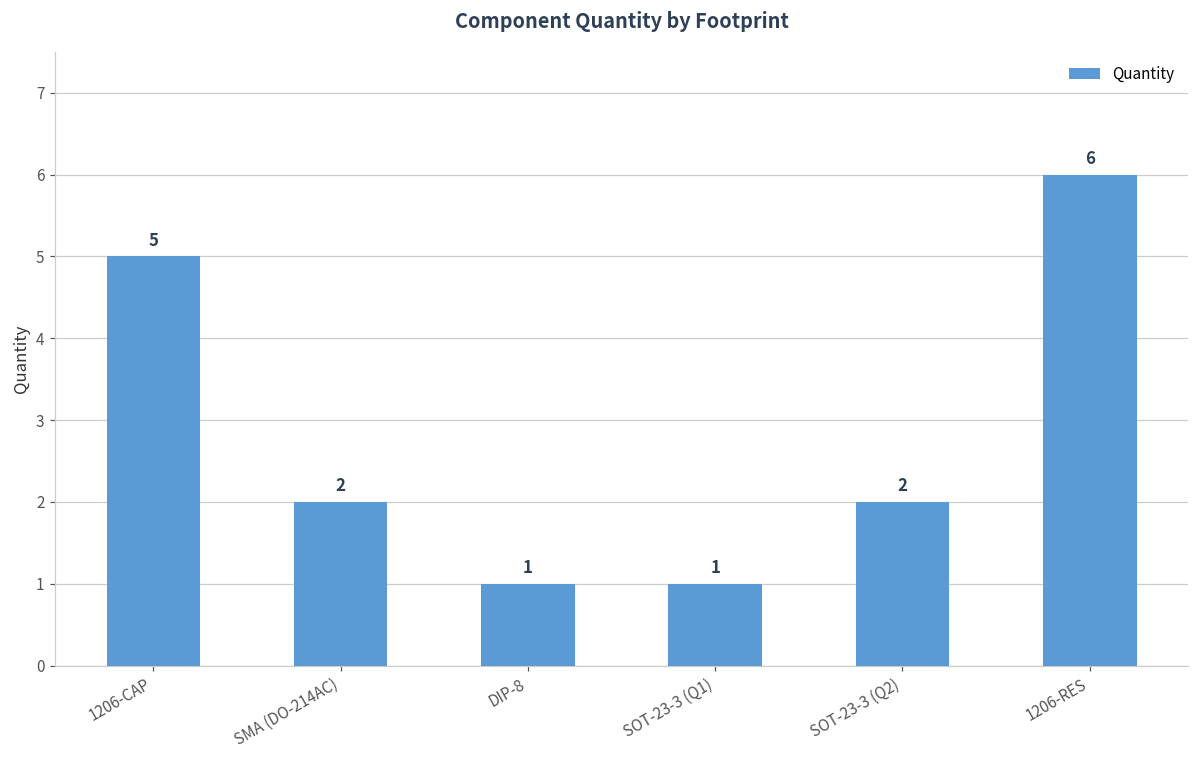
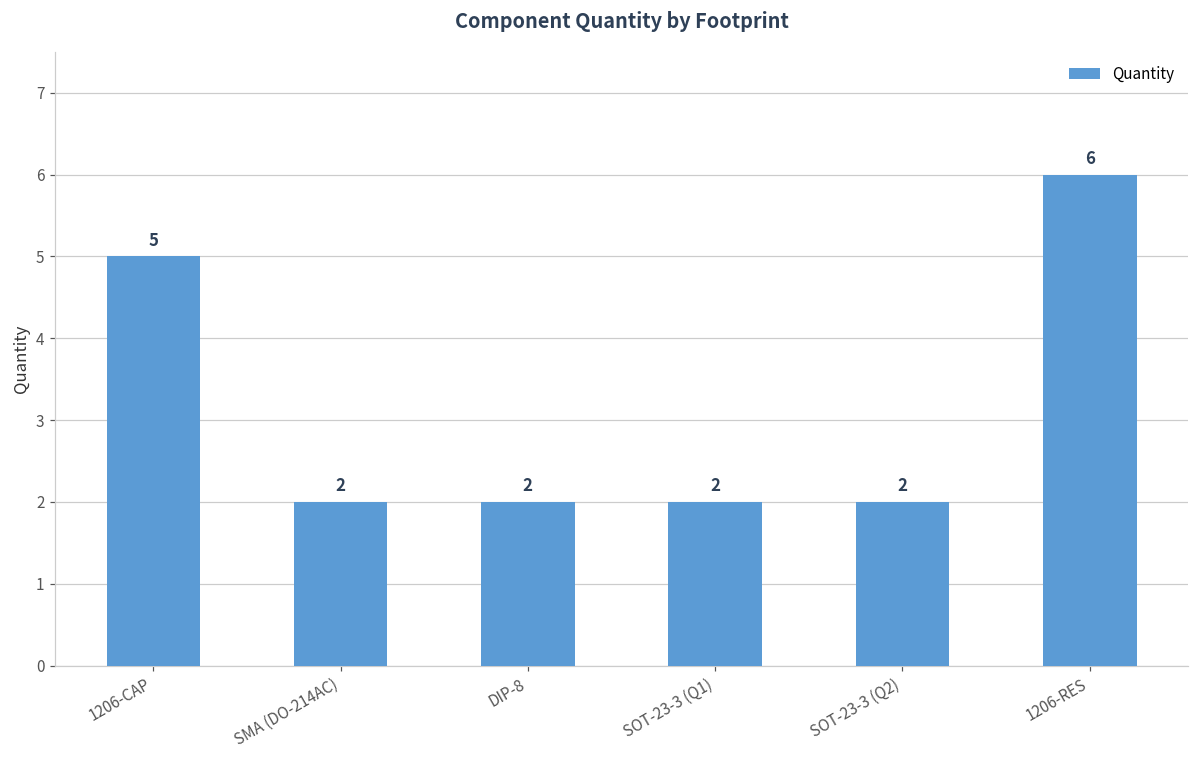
  {
    "1206-CAP": 5,
    "SMA (DO-214AC)": 2,
-   "DIP-8": 1,
-   "SOT-23-3 (Q1)": 1,
+   "DIP-8": 2,
+   "SOT-23-3 (Q1)": 2,
    "SOT-23-3 (Q2)": 2,
    "1206-RES": 6
  }
